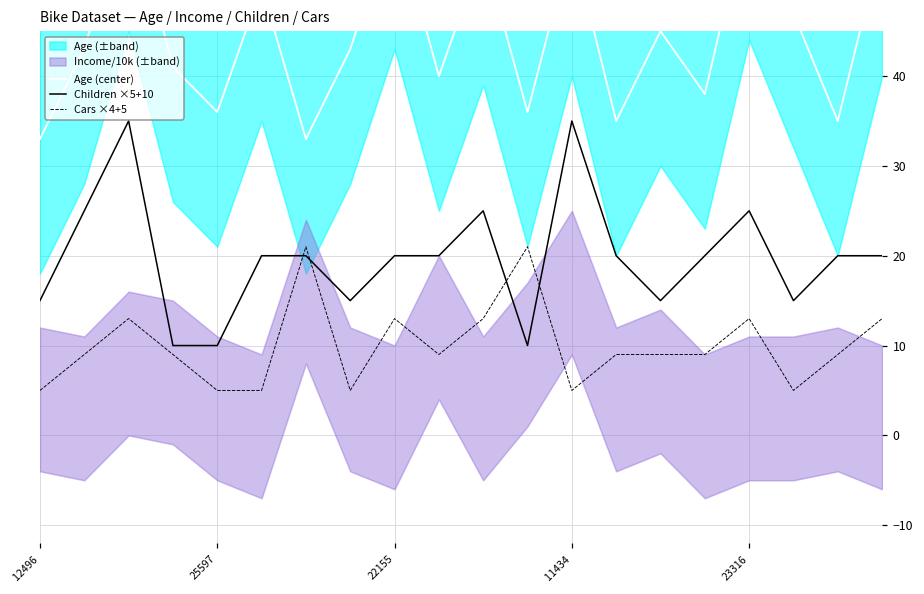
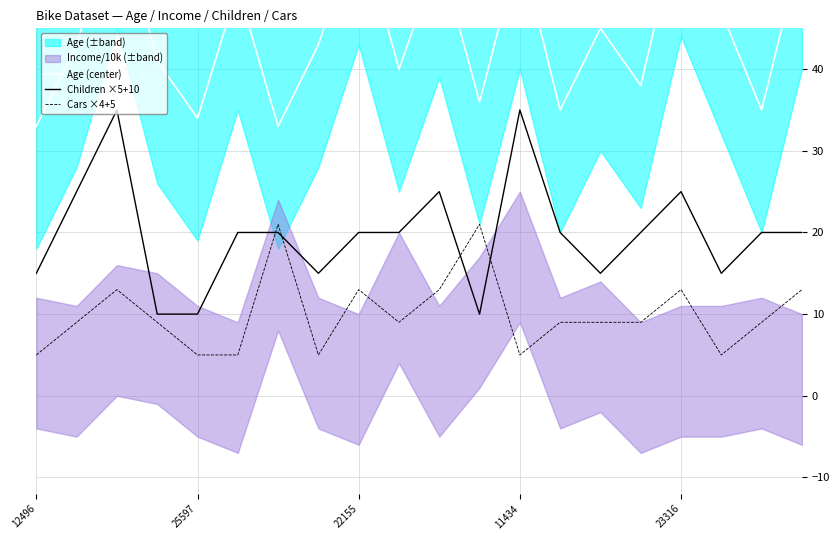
  {
    "Age (center)": {
      "12496": 33,
-     "25597": 36
+     "25597": 34
    }
  }
